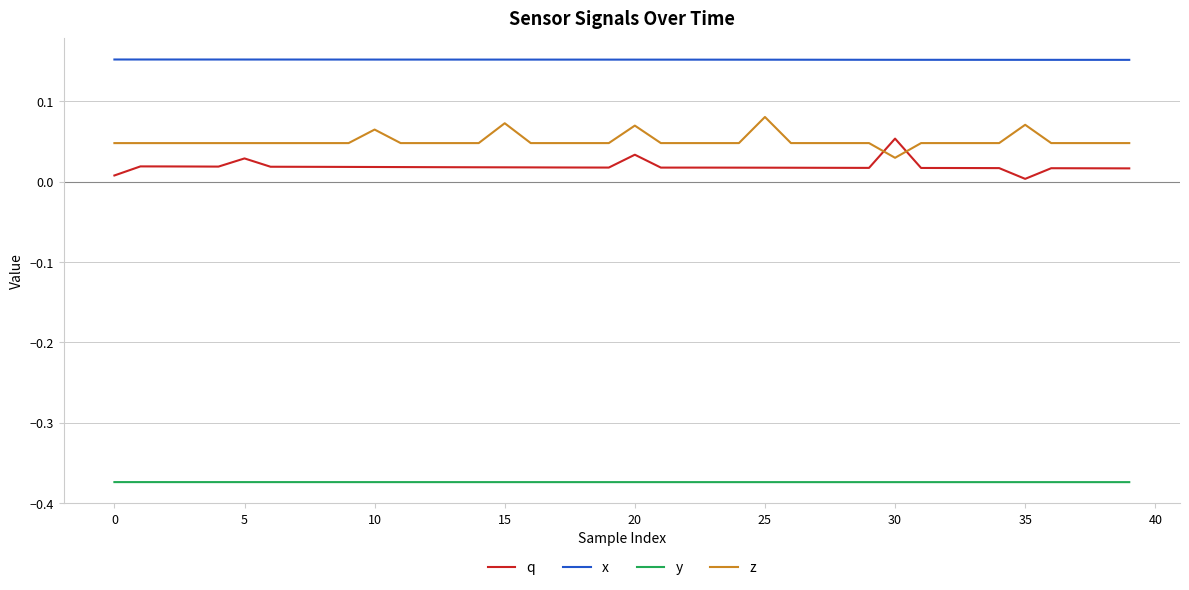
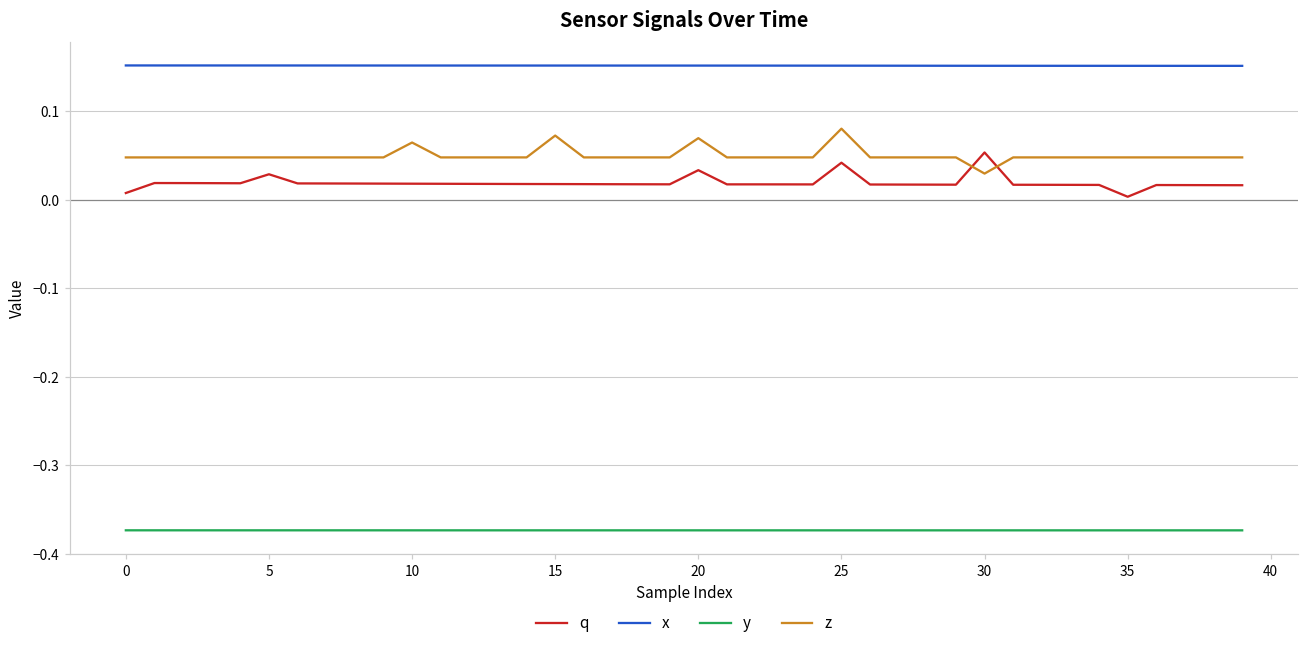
  {
    "q": {
      "0": 0.01,
      "5": 0.03,
      "10": 0.02,
      "15": 0.02,
      "20": 0.03,
-     "25": 0.02,
+     "25": 0.04,
      "30": 0.05,
      "35": 0.00
    },
    "x": {
      "0": 0.15,
      "5": 0.15,
      "10": 0.15,
      "15": 0.15,
      "20": 0.15,
      "25": 0.15,
      "30": 0.15,
      "35": 0.15
    },
    "y": {
      "0": -0.37,
      "5": -0.37,
      "10": -0.37,
      "15": -0.37,
      "20": -0.37,
      "25": -0.37,
      "30": -0.37,
      "35": -0.37
    },
    "z": {
      "0": 0.05,
      "5": 0.05,
      "10": 0.06,
      "15": 0.07,
      "20": 0.07,
      "25": 0.08,
      "30": 0.03,
-     "35": 0.07
+     "35": 0.05
    }
  }
